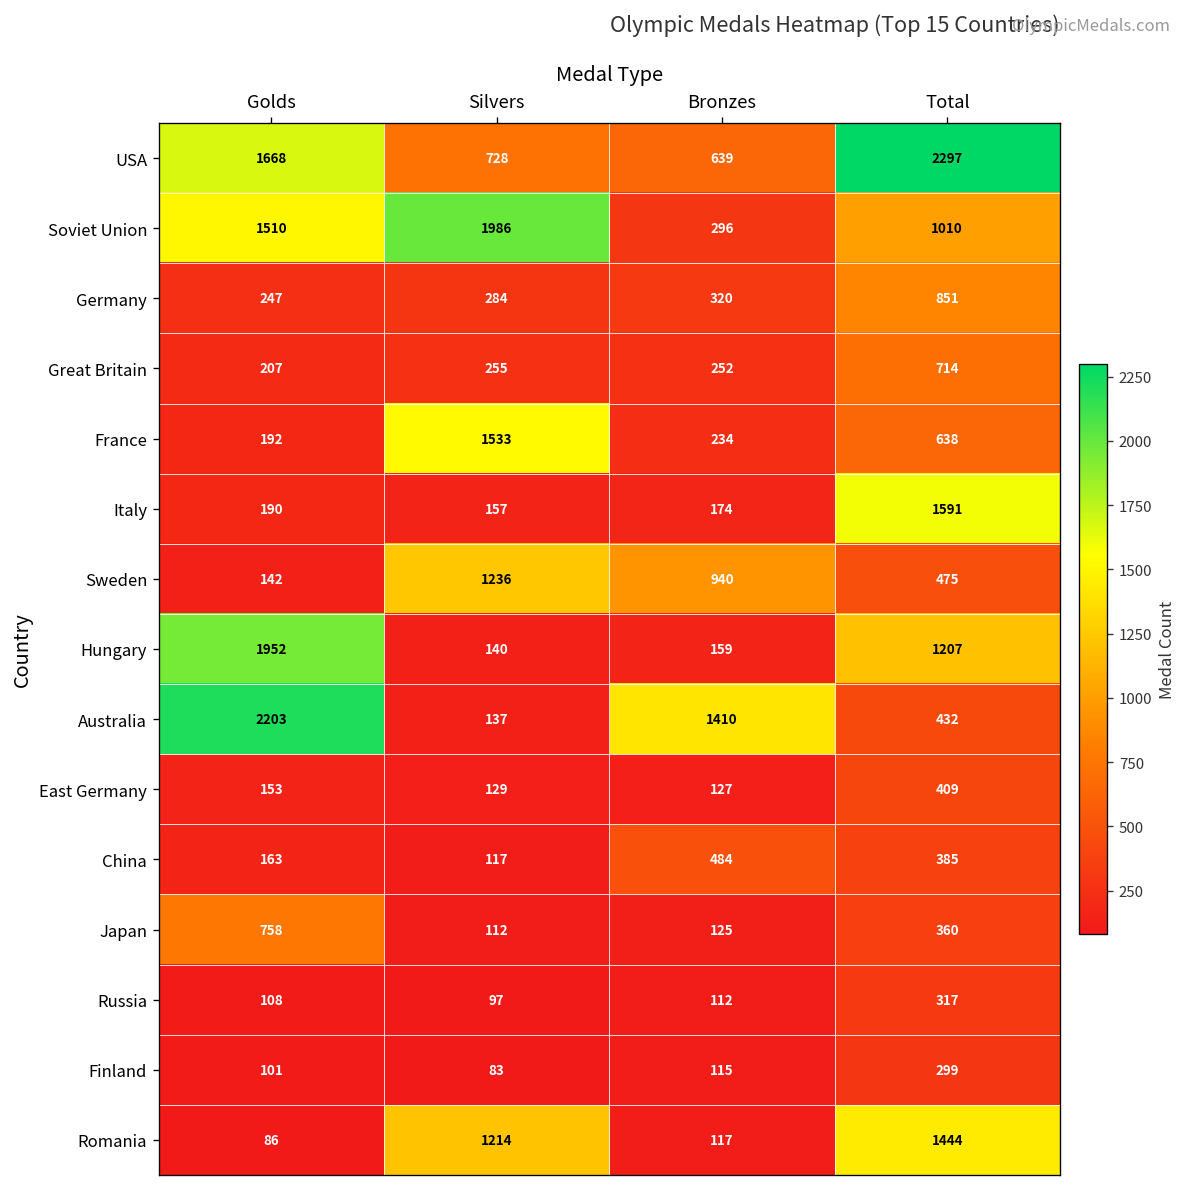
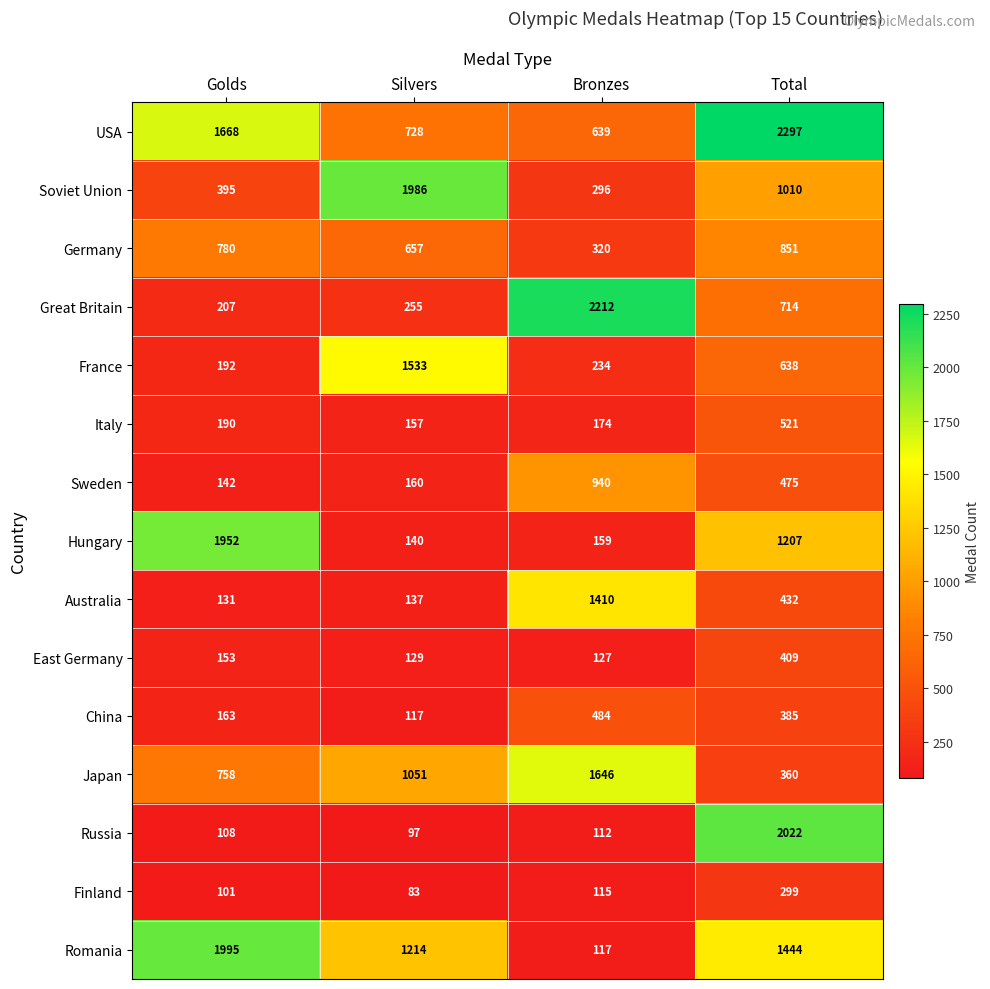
  {
    "USA": {
      "Golds": 1668,
      "Silvers": 728,
      "Bronzes": 639,
      "Total": 2297
    },
    "Soviet Union": {
-     "Golds": 1510,
+     "Golds": 395,
      "Silvers": 1986,
      "Bronzes": 296,
      "Total": 1010
    },
    "Germany": {
-     "Golds": 247,
-     "Silvers": 284,
+     "Golds": 780,
+     "Silvers": 657,
      "Bronzes": 320,
      "Total": 851
    },
    "Great Britain": {
      "Golds": 207,
      "Silvers": 255,
-     "Bronzes": 252,
+     "Bronzes": 2212,
      "Total": 714
    },
    "France": {
      "Golds": 192,
      "Silvers": 1533,
      "Bronzes": 234,
      "Total": 638
    },
    "Italy": {
      "Golds": 190,
      "Silvers": 157,
      "Bronzes": 174,
-     "Total": 1591
+     "Total": 521
    },
    "Sweden": {
      "Golds": 142,
-     "Silvers": 1236,
+     "Silvers": 160,
      "Bronzes": 940,
      "Total": 475
    },
    "Hungary": {
      "Golds": 1952,
      "Silvers": 140,
      "Bronzes": 159,
      "Total": 1207
    },
    "Australia": {
-     "Golds": 2203,
+     "Golds": 131,
      "Silvers": 137,
      "Bronzes": 1410,
      "Total": 432
    },
    "East Germany": {
      "Golds": 153,
      "Silvers": 129,
      "Bronzes": 127,
      "Total": 409
    },
    "China": {
      "Golds": 163,
      "Silvers": 117,
      "Bronzes": 484,
      "Total": 385
    },
    "Japan": {
      "Golds": 758,
-     "Silvers": 112,
-     "Bronzes": 125,
+     "Silvers": 1051,
+     "Bronzes": 1646,
      "Total": 360
    },
    "Russia": {
      "Golds": 108,
      "Silvers": 97,
      "Bronzes": 112,
-     "Total": 317
+     "Total": 2022
    },
    "Finland": {
      "Golds": 101,
      "Silvers": 83,
      "Bronzes": 115,
      "Total": 299
    },
    "Romania": {
-     "Golds": 86,
+     "Golds": 1995,
      "Silvers": 1214,
      "Bronzes": 117,
      "Total": 1444
    }
  }
